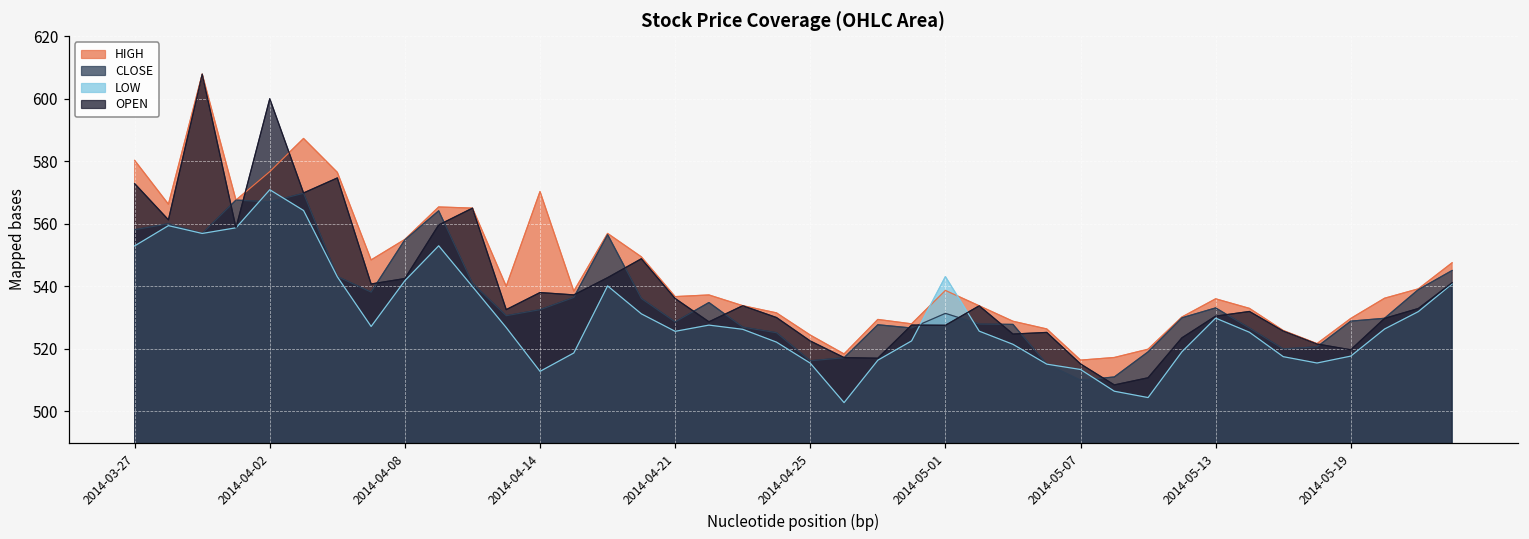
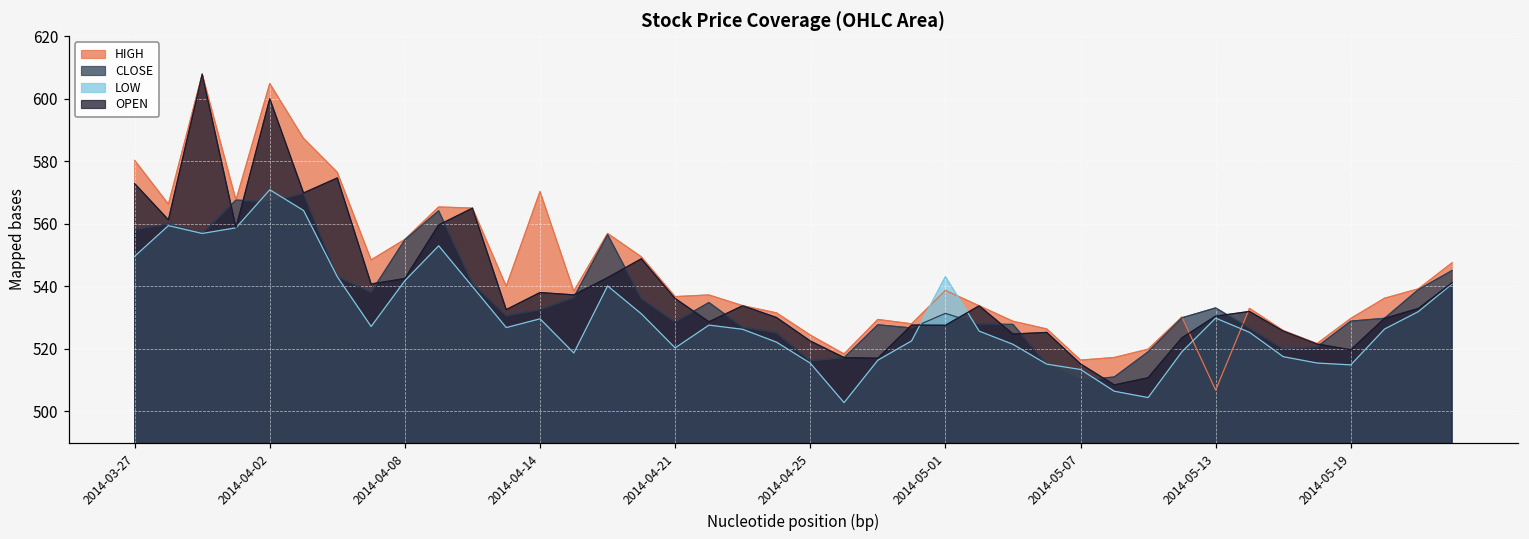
  {
    "HIGH": {
      "2014-03-27": 580,
-     "2014-04-02": 577,
+     "2014-04-02": 605,
      "2014-04-14": 570,
      "2014-04-25": 524,
      "2014-05-01": 539,
      "2014-05-07": 516,
-     "2014-05-13": 536
+     "2014-05-13": 507
    },
    "LOW": {
-     "2014-03-27": 553,
+     "2014-03-27": 550,
      "2014-04-02": 571,
-     "2014-04-14": 513,
-     "2014-04-21": 526,
+     "2014-04-14": 530,
+     "2014-04-21": 520,
      "2014-05-01": 543,
      "2014-05-07": 513,
-     "2014-05-19": 518
+     "2014-05-19": 515
    }
  }
